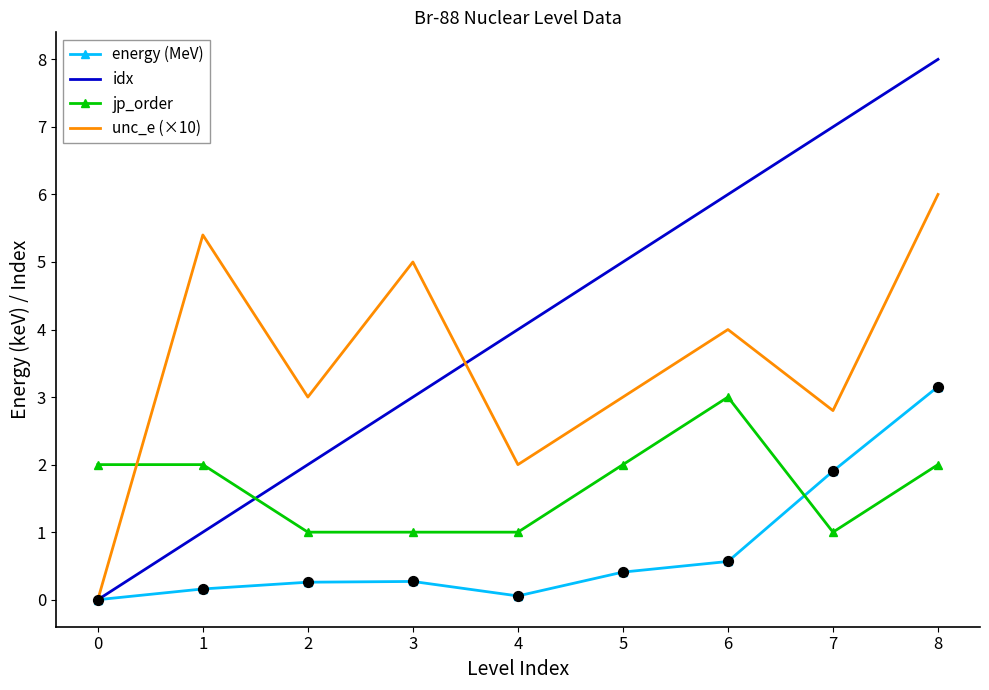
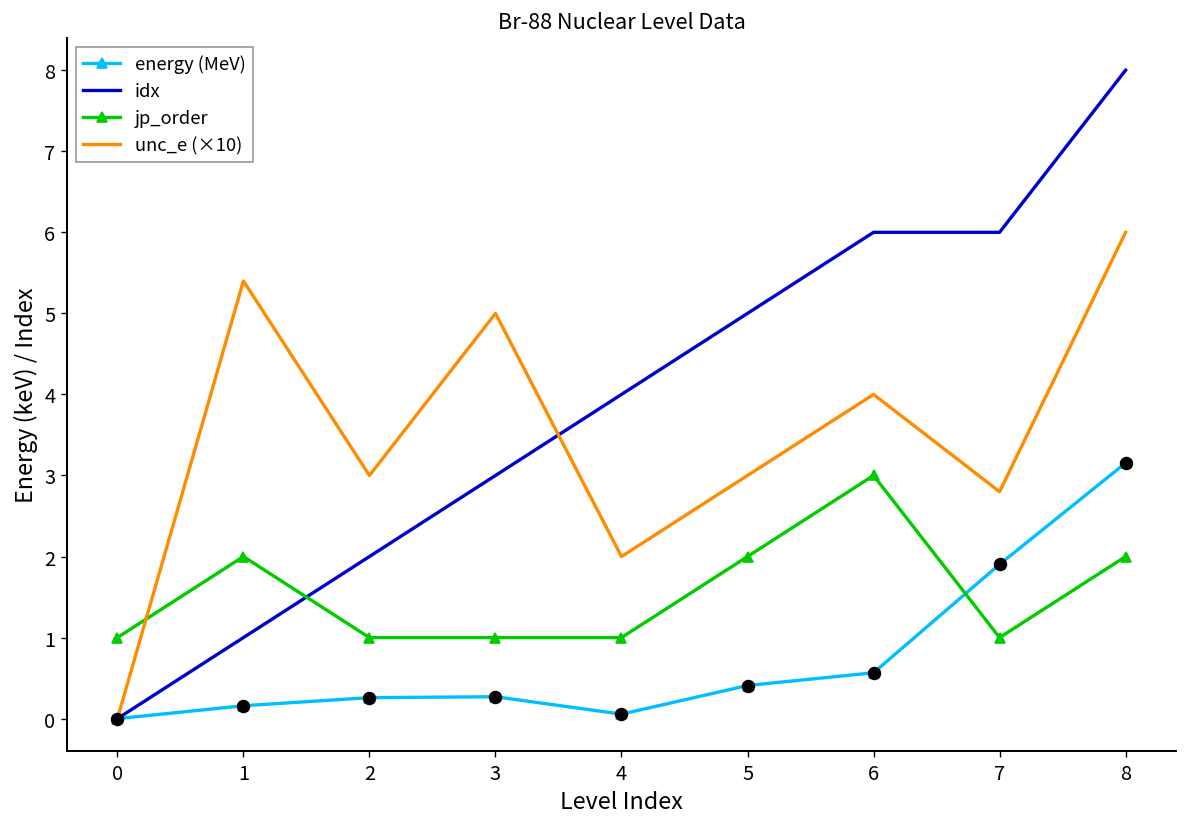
  {
    "energy (MeV)": {
      "1": 0.2,
      "2": 0.3,
      "3": 0.3,
      "4": 0.1,
      "5": 0.4,
      "6": 0.6,
      "7": 1.9,
      "8": 3.2
    },
    "idx": {
      "1": 1,
      "2": 2,
      "3": 3,
      "4": 4,
      "5": 5,
      "6": 6,
-     "7": 7,
+     "7": 6,
      "8": 8
    },
    "jp_order": {
-     "0": 2,
+     "0": 1,
      "1": 2,
      "2": 1,
      "3": 1,
      "4": 1,
      "5": 2,
      "6": 3,
      "7": 1,
      "8": 2
    },
    "unc_e (×10)": {
      "1": 5.4,
      "2": 3,
      "3": 5,
      "4": 2,
      "5": 3,
      "6": 4,
      "7": 2.8,
      "8": 6
    }
  }
